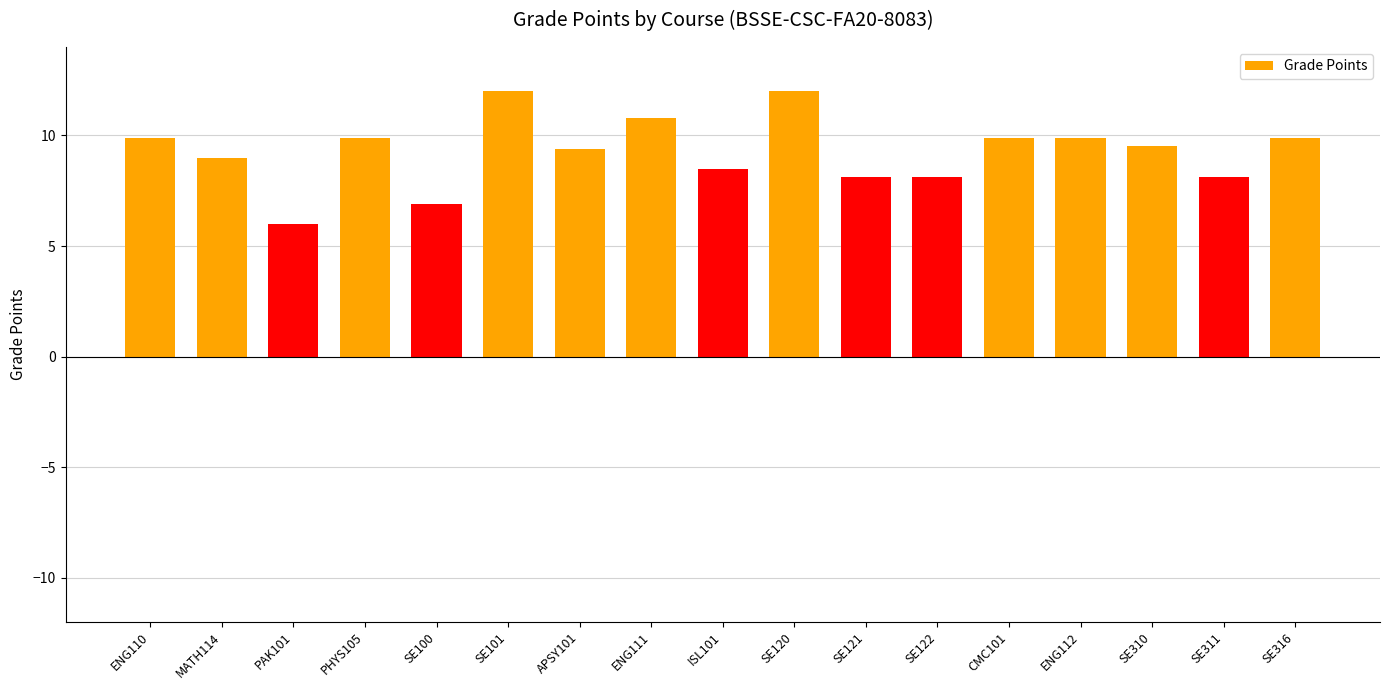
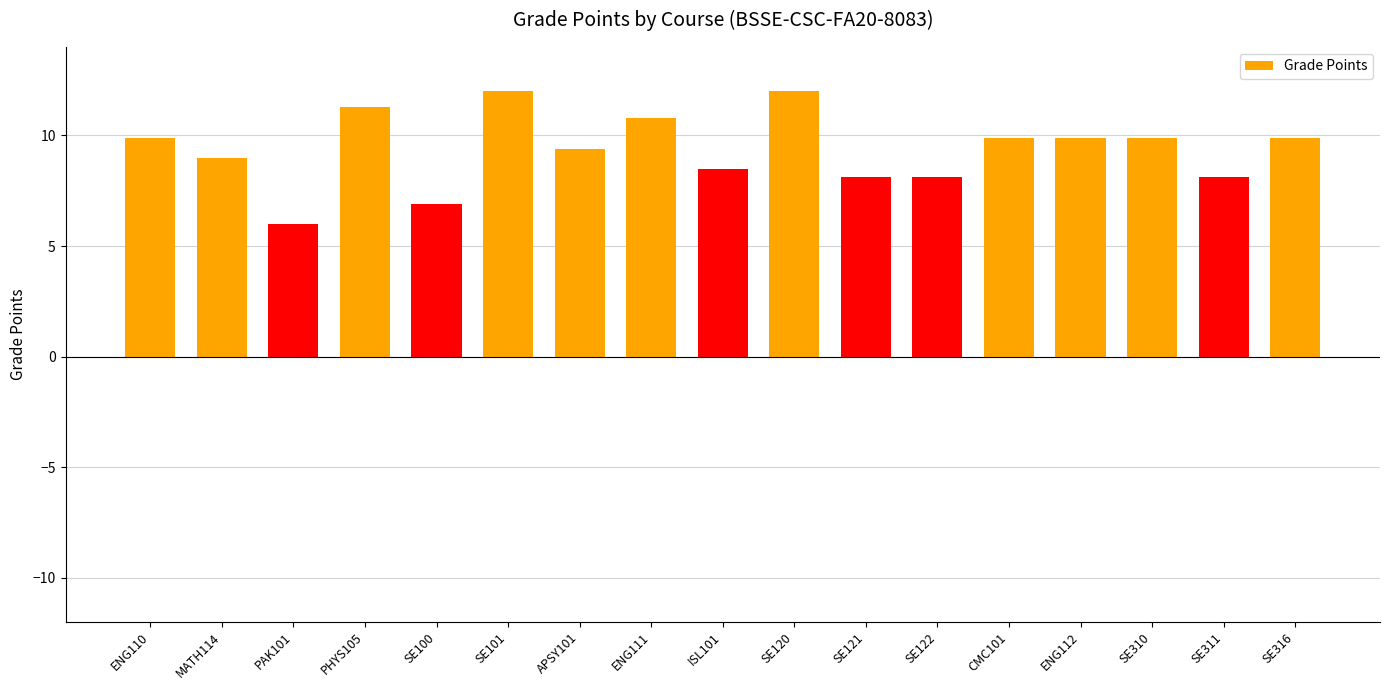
  {
    "ENG110": 9.9,
    "MATH114": 9.0,
    "PAK101": 6.0,
-   "PHYS105": 9.9,
+   "PHYS105": 11.3,
    "SE100": 6.9,
    "SE101": 12.0,
    "APSY101": 9.4,
    "ENG111": 10.8,
    "ISL101": 8.5,
    "SE120": 12.0,
    "SE121": 8.1,
    "SE122": 8.1,
    "CMC101": 9.9,
    "ENG112": 9.9,
-   "SE310": 9.5,
+   "SE310": 9.9,
    "SE311": 8.1,
    "SE316": 9.9
  }
